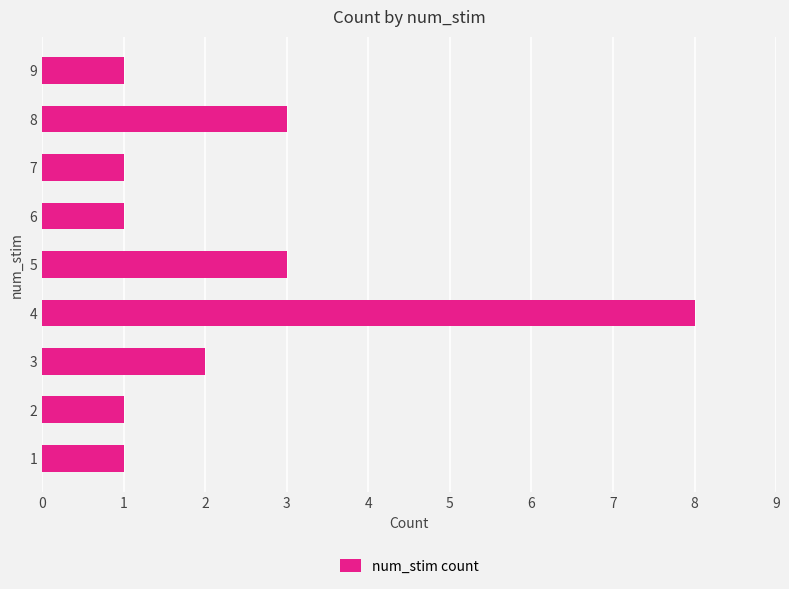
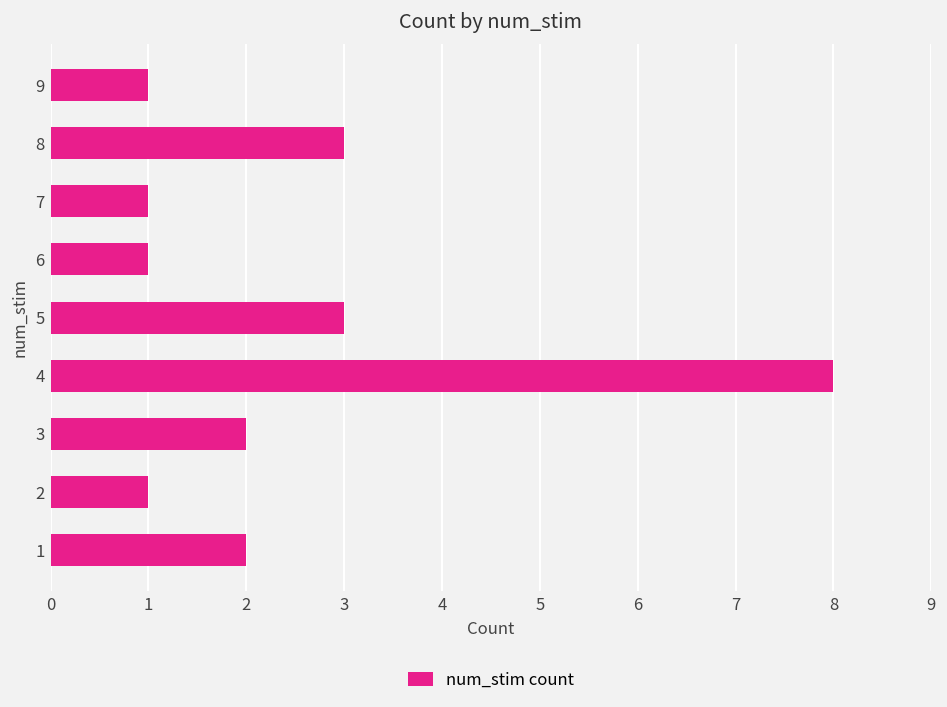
  {
    "9": 1,
    "8": 3,
    "7": 1,
    "6": 1,
    "5": 3,
    "4": 8,
    "3": 2,
    "2": 1,
-   "1": 1
+   "1": 2
  }
